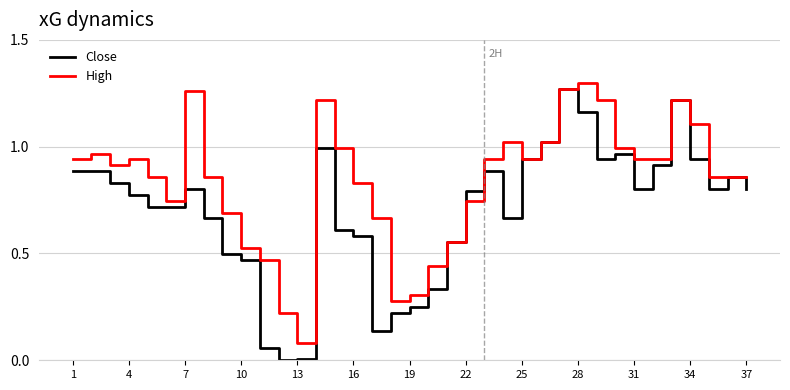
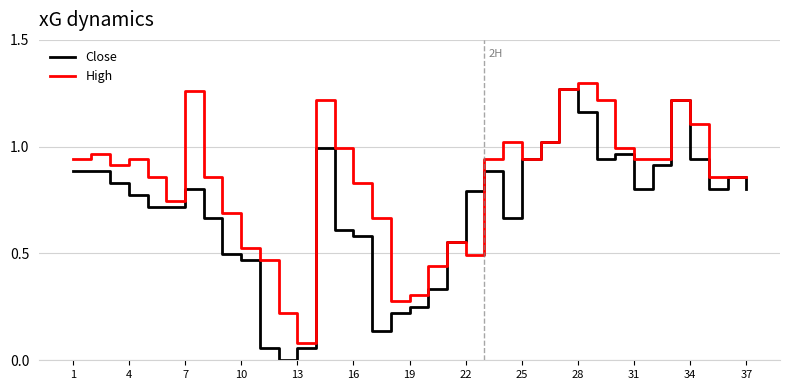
  {
    "Close": {
      "1": 0.89,
      "4": 0.77,
      "7": 0.80,
      "10": 0.47,
-     "13": 0.01,
+     "13": 0.06,
      "16": 0.58,
      "19": 0.25,
      "22": 0.79,
      "28": 1.16,
      "31": 0.80,
      "34": 0.94,
      "37": 0.80
    },
    "High": {
      "1": 0.94,
      "4": 0.94,
      "7": 1.26,
      "10": 0.53,
      "13": 0.08,
      "16": 0.83,
      "19": 0.30,
-     "22": 0.75,
+     "22": 0.49,
      "28": 1.30,
      "31": 0.94,
      "34": 1.11,
      "37": 0.86
    }
  }
